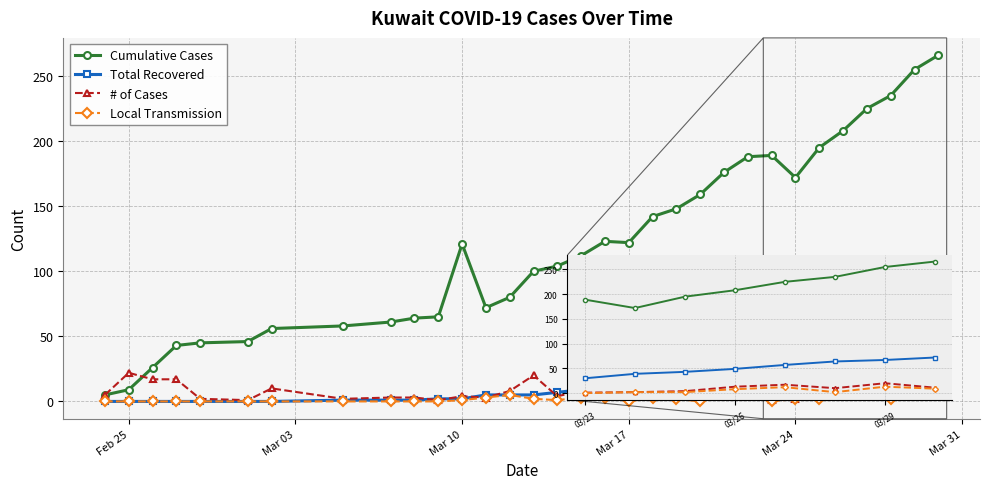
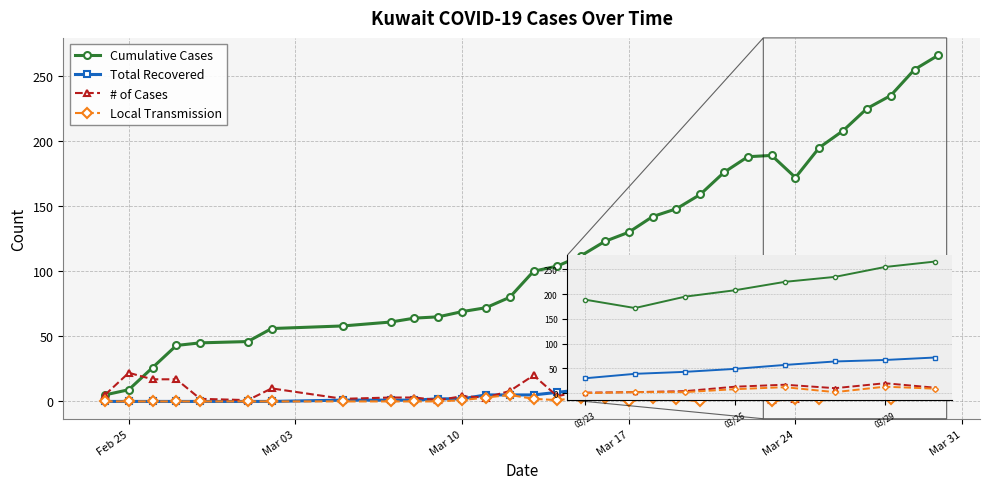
  {
    "Cumulative Cases": {
      "Feb 25": 9,
-     "Mar 10": 121,
-     "Mar 17": 122,
+     "Mar 10": 69,
+     "Mar 17": 130,
      "Mar 24": 172
    },
    "Total Recovered": {
      "Mar 17": 12,
      "Mar 24": 39
    },
    "# of Cases": {
      "Feb 25": 22,
      "Mar 10": 4,
      "Mar 17": 7
    },
    "Local Transmission": {
      "Mar 17": 0
    }
  }
